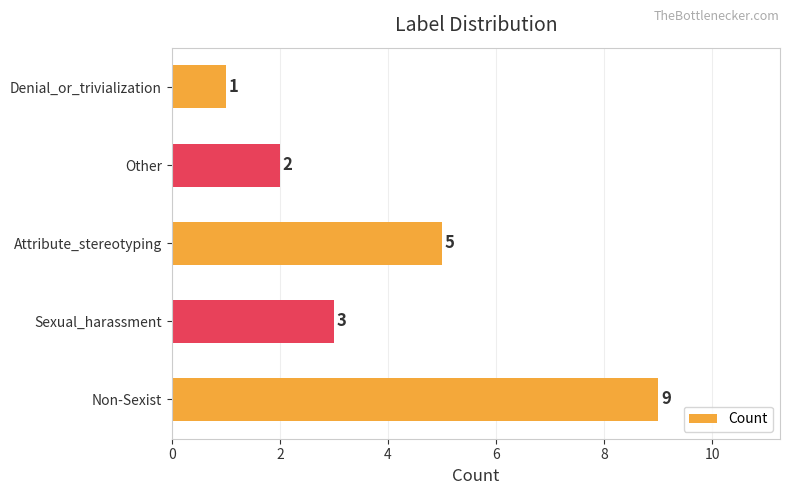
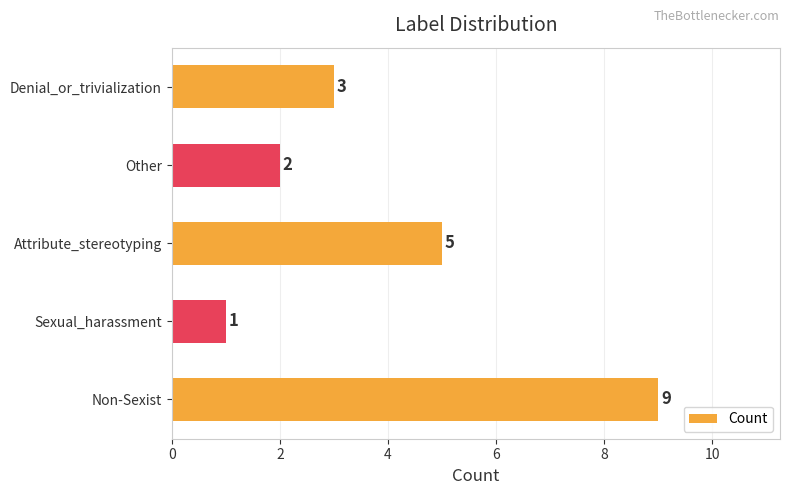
  {
-   "Denial_or_trivialization": 1,
+   "Denial_or_trivialization": 3,
    "Other": 2,
    "Attribute_stereotyping": 5,
-   "Sexual_harassment": 3,
+   "Sexual_harassment": 1,
    "Non-Sexist": 9
  }
